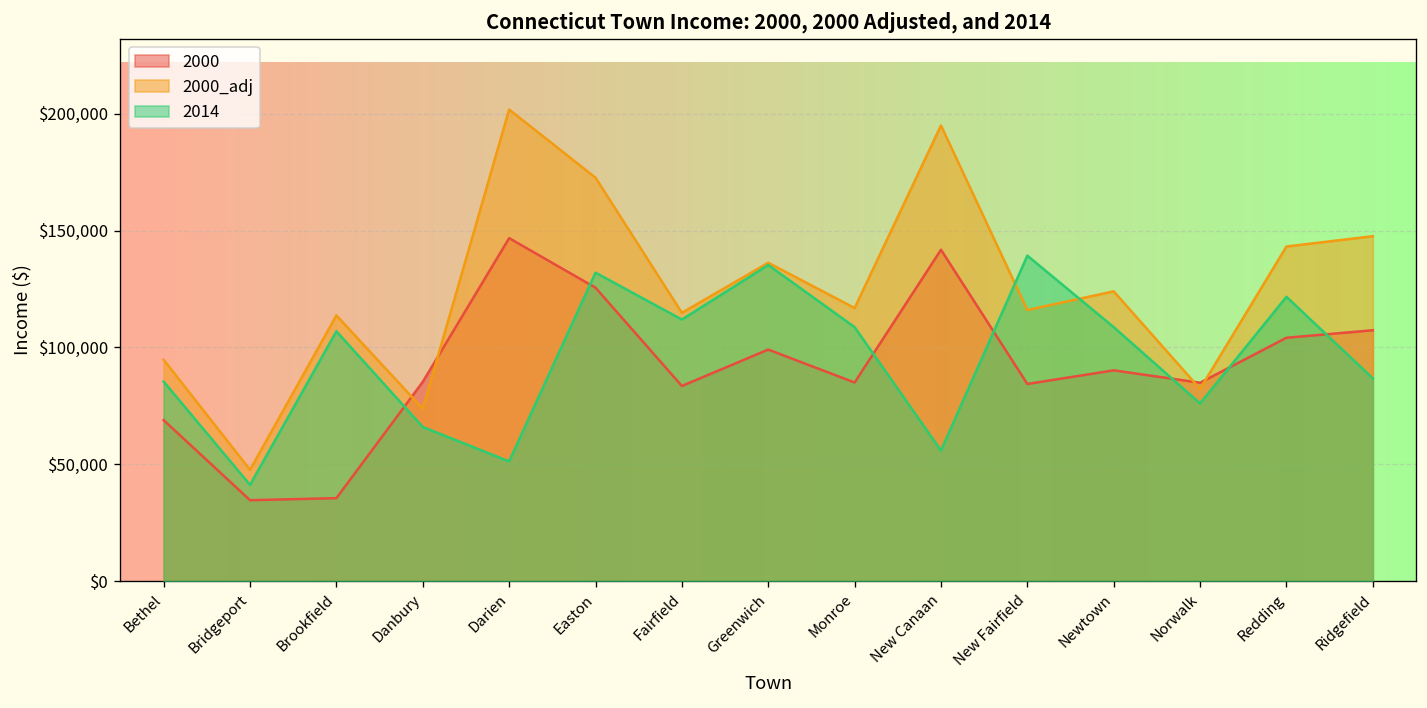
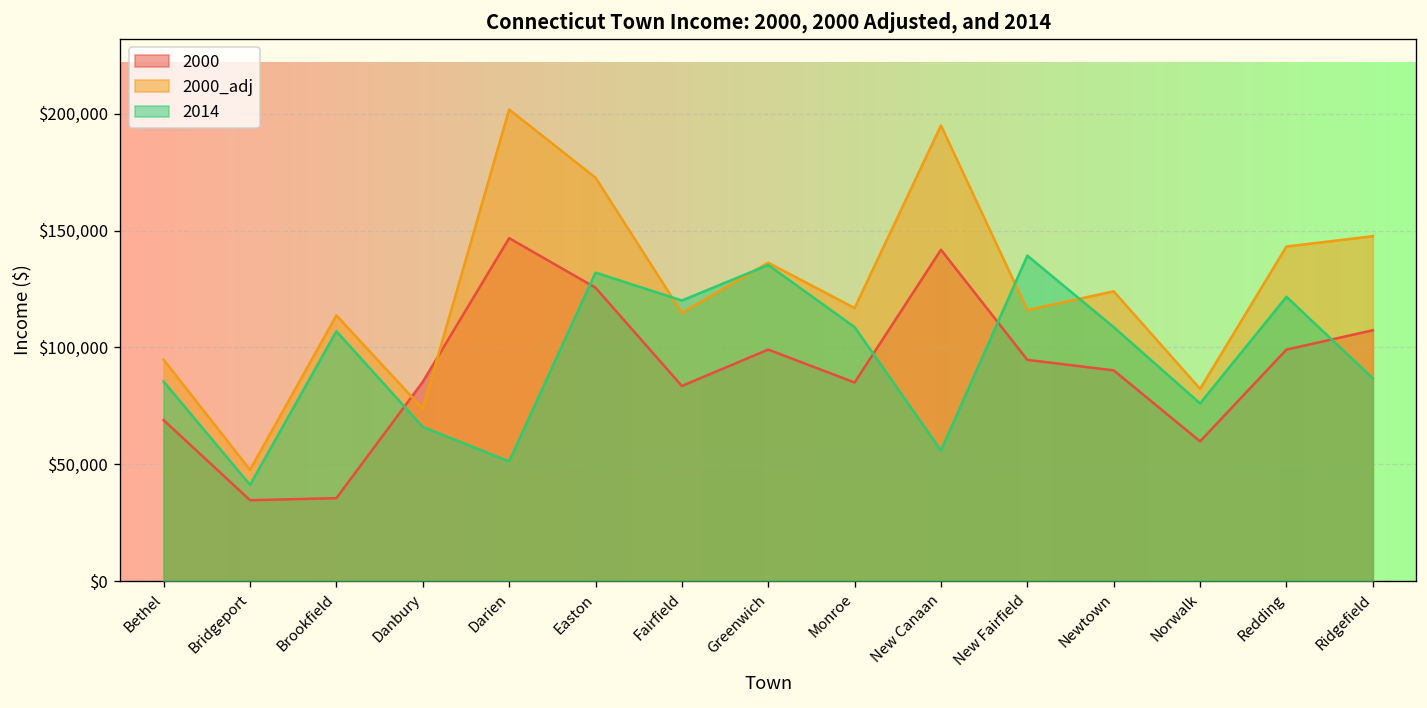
  {
    "2000": {
      "Bethel": "$69,000",
      "Bridgeport": "$35,000",
      "Brookfield": "$36,000",
      "Danbury": "$85,000",
      "Darien": "$147,000",
      "Easton": "$126,000",
      "Fairfield": "$84,000",
      "Greenwich": "$99,000",
      "Monroe": "$85,000",
      "New Canaan": "$142,000",
-     "New Fairfield": "$84,000",
+     "New Fairfield": "$95,000",
      "Newtown": "$90,000",
-     "Norwalk": "$85,000",
-     "Redding": "$104,000",
+     "Norwalk": "$60,000",
+     "Redding": "$99,000",
      "Ridgefield": "$107,000"
    },
    "2000_adj": {
      "Bethel": "$95,000",
      "Bridgeport": "$48,000",
      "Brookfield": "$114,000",
      "Danbury": "$74,000",
      "Darien": "$202,000",
      "Easton": "$173,000",
      "Fairfield": "$115,000",
      "Monroe": "$117,000",
      "New Canaan": "$195,000",
      "New Fairfield": "$116,000",
      "Newtown": "$124,000",
      "Norwalk": "$82,000",
      "Redding": "$143,000",
      "Ridgefield": "$148,000"
    },
    "2014": {
      "Bethel": "$85,000",
      "Bridgeport": "$41,000",
      "Brookfield": "$107,000",
      "Danbury": "$66,000",
      "Darien": "$51,000",
      "Easton": "$132,000",
-     "Fairfield": "$112,000",
+     "Fairfield": "$120,000",
      "Monroe": "$109,000",
      "New Canaan": "$56,000",
      "New Fairfield": "$139,000",
      "Newtown": "$109,000",
      "Norwalk": "$76,000",
      "Redding": "$122,000",
      "Ridgefield": "$87,000"
    }
  }
